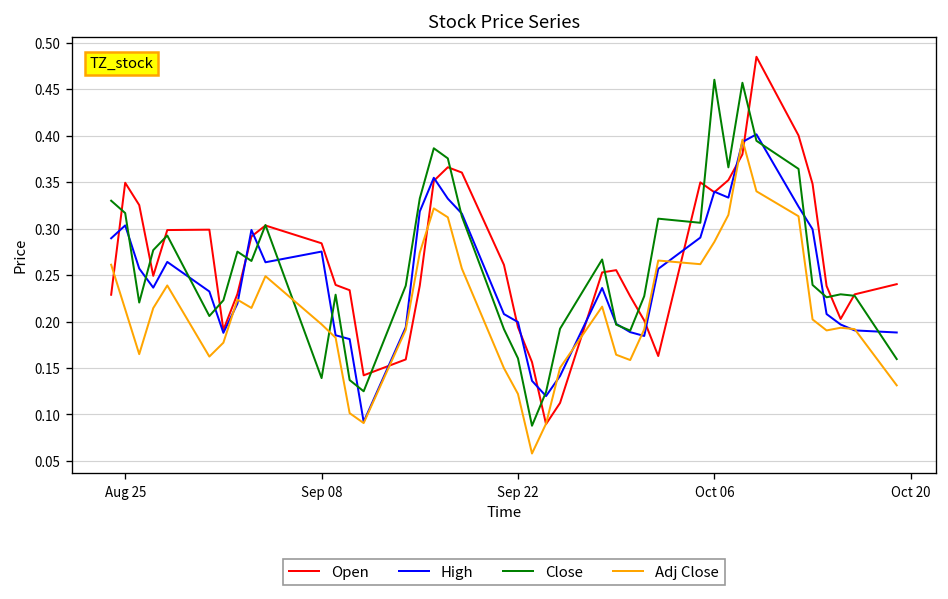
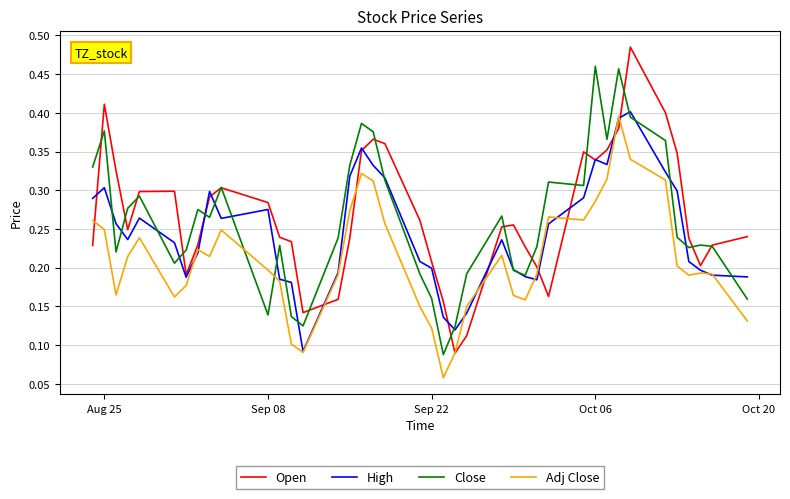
  {
    "Open": {
-     "Aug 25": 0.35,
+     "Aug 25": 0.41,
      "Sep 08": 0.28,
-     "Sep 22": 0.19
+     "Sep 22": 0.21
    },
    "High": {
      "Aug 25": 0.30,
      "Sep 08": 0.28,
      "Sep 22": 0.20
    },
    "Close": {
-     "Aug 25": 0.32,
+     "Aug 25": 0.38,
      "Sep 08": 0.14,
      "Sep 22": 0.16,
      "Oct 06": 0.46
    },
    "Adj Close": {
-     "Aug 25": 0.21,
+     "Aug 25": 0.25,
      "Sep 08": 0.20,
      "Sep 22": 0.12,
      "Oct 06": 0.29
    }
  }
